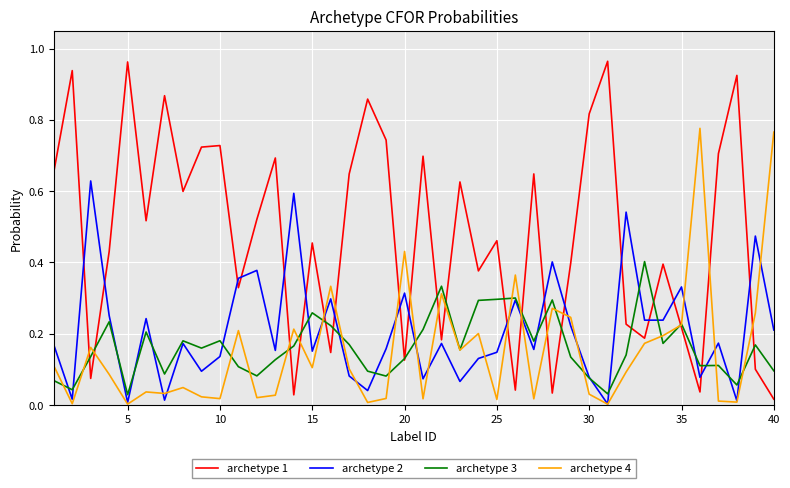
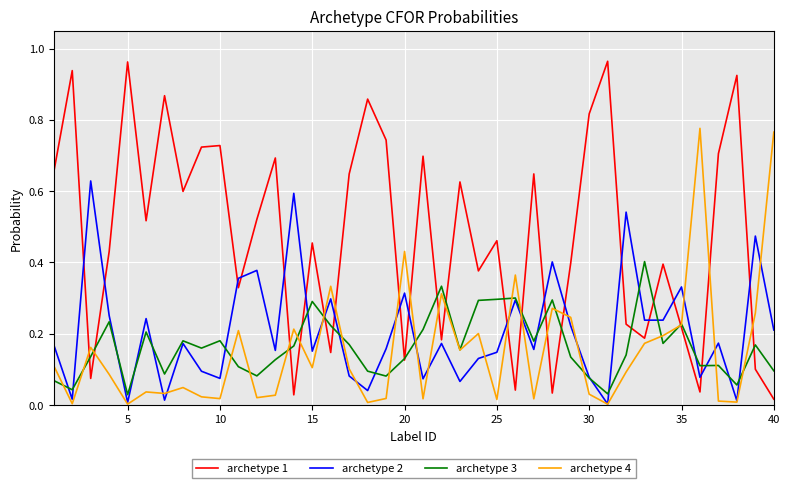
  {
    "archetype 1": {
      "5": 0.96,
      "10": 0.73,
      "15": 0.45,
      "25": 0.46,
      "30": 0.82,
      "35": 0.22,
      "40": 0.02
    },
    "archetype 2": {
-     "10": 0.14,
+     "10": 0.07,
      "15": 0.15,
      "20": 0.31,
      "25": 0.15,
      "35": 0.33,
      "40": 0.21
    },
    "archetype 3": {
      "5": 0.03,
      "10": 0.18,
-     "15": 0.26,
+     "15": 0.29,
      "25": 0.30,
      "40": 0.10
    },
    "archetype 4": {
      "10": 0.02,
      "15": 0.10,
      "20": 0.43,
      "25": 0.02,
      "30": 0.03,
      "40": 0.77
    }
  }
